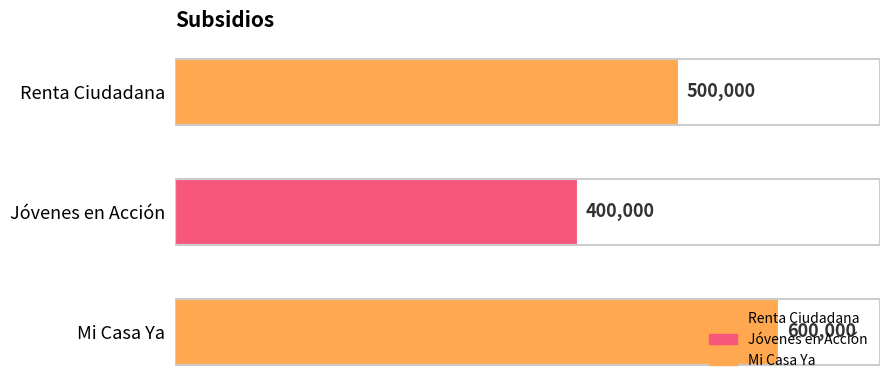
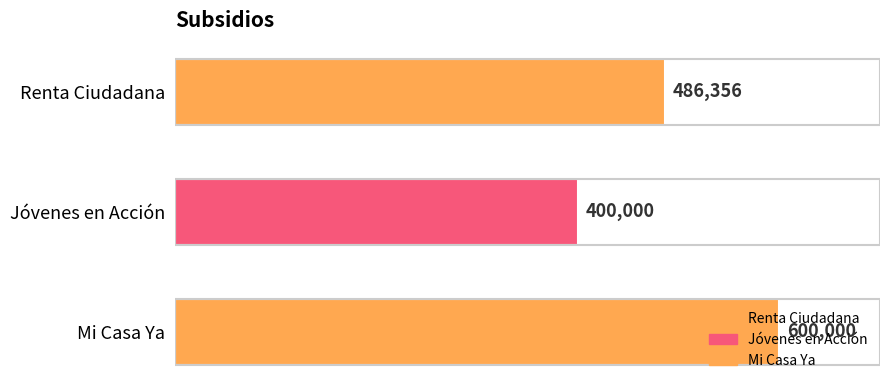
  {
-   "Renta Ciudadana": "500,000",
+   "Renta Ciudadana": "486,356",
    "Jóvenes en Acción": "400,000",
    "Mi Casa Ya": "600,000"
  }
